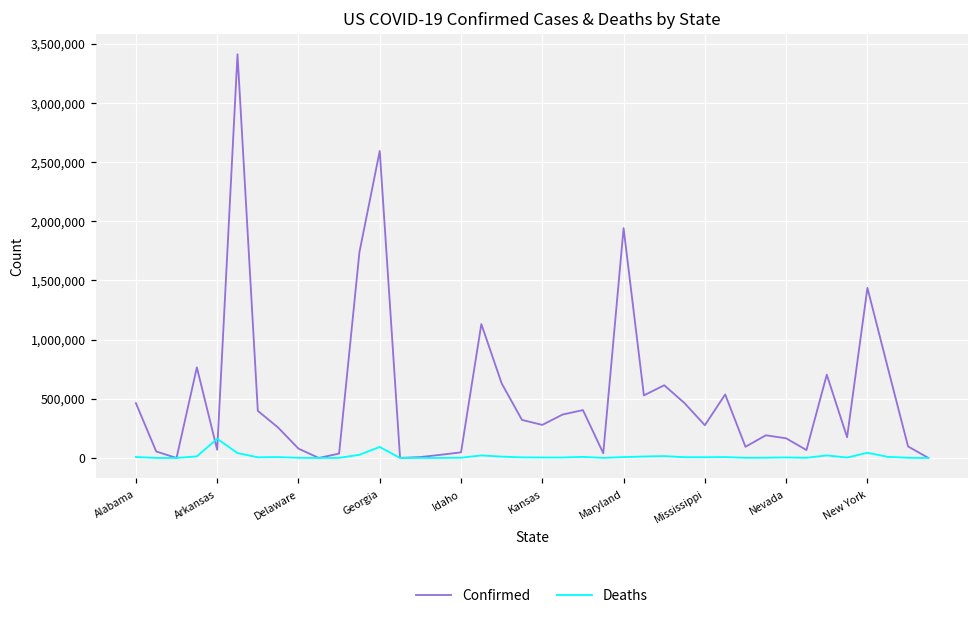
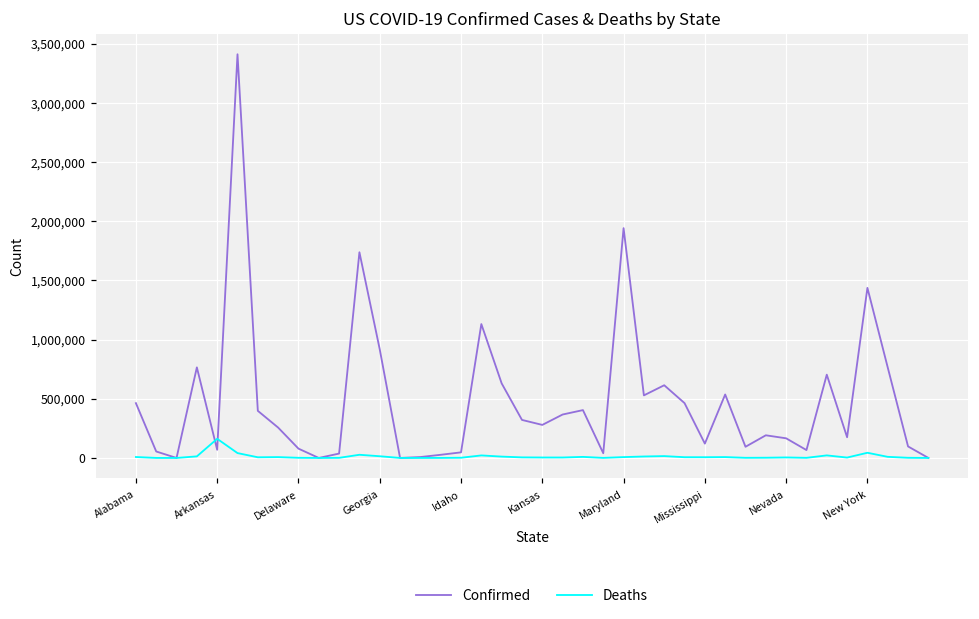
  {
    "Confirmed": {
      "Alabama": "460,000",
      "Arkansas": "70,000",
      "Delaware": "80,000",
-     "Georgia": "2,590,000",
+     "Georgia": "920,000",
      "Idaho": "50,000",
      "Kansas": "280,000",
      "Maryland": "1,940,000",
-     "Mississippi": "280,000",
+     "Mississippi": "120,000",
      "Nevada": "170,000",
      "New York": "1,440,000"
    },
    "Deaths": {
      "Alabama": "10,000",
      "Arkansas": "160,000",
      "Delaware": "0",
-     "Georgia": "90,000",
+     "Georgia": "10,000",
      "Idaho": "0",
      "Kansas": "0",
      "Maryland": "10,000",
      "Mississippi": "10,000",
      "Nevada": "0",
      "New York": "40,000"
    }
  }
